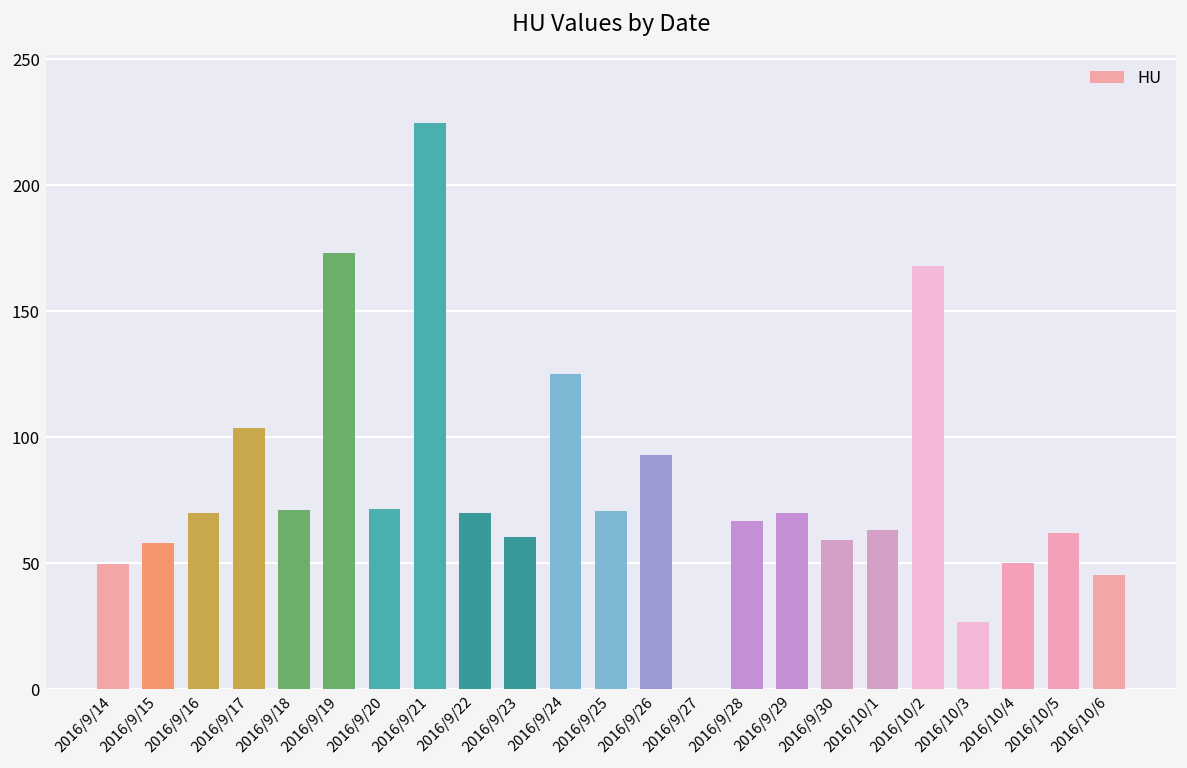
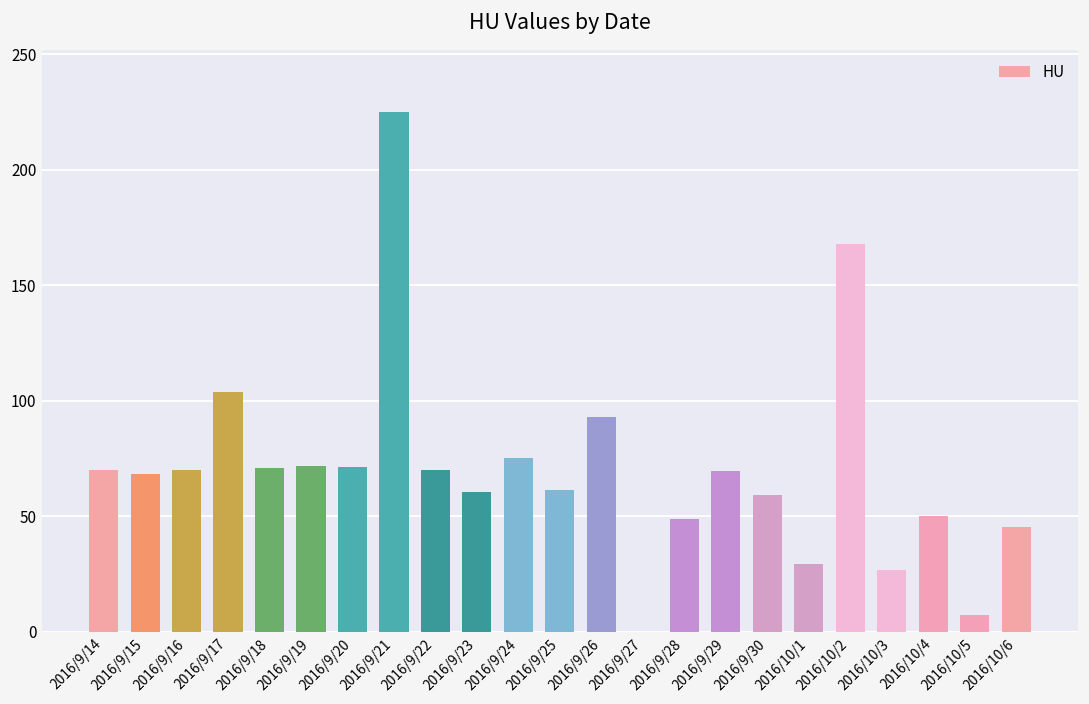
  {
-   "2016/9/14": 50,
-   "2016/9/15": 58,
+   "2016/9/14": 70,
+   "2016/9/15": 68,
    "2016/9/16": 70,
    "2016/9/17": 104,
    "2016/9/18": 71,
-   "2016/9/19": 173,
+   "2016/9/19": 72,
    "2016/9/20": 71,
    "2016/9/21": 225,
    "2016/9/22": 70,
    "2016/9/23": 60,
-   "2016/9/24": 125,
-   "2016/9/25": 71,
+   "2016/9/24": 75,
+   "2016/9/25": 62,
    "2016/9/26": 93,
    "2016/9/27": 0,
-   "2016/9/28": 67,
+   "2016/9/28": 49,
    "2016/9/29": 70,
    "2016/9/30": 59,
-   "2016/10/1": 63,
+   "2016/10/1": 29,
    "2016/10/2": 168,
    "2016/10/3": 27,
    "2016/10/4": 50,
-   "2016/10/5": 62,
+   "2016/10/5": 7,
    "2016/10/6": 46
  }
